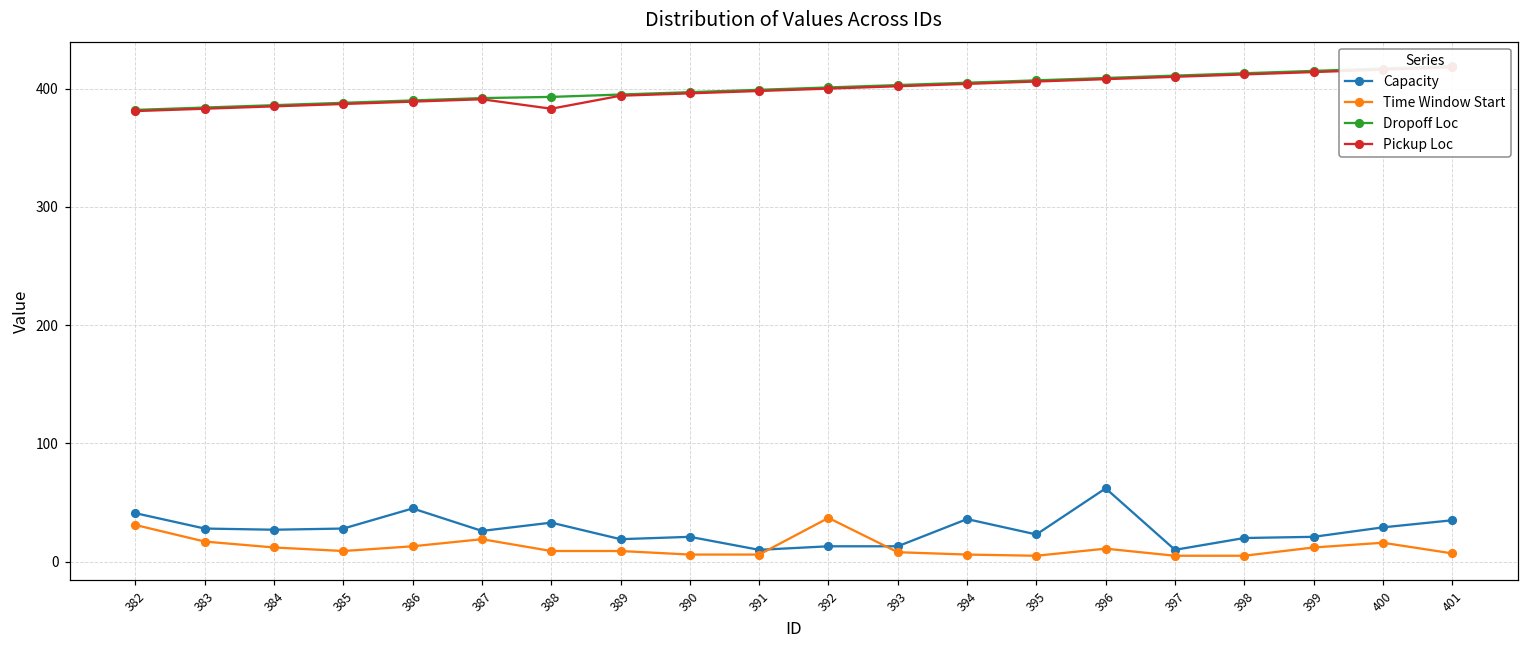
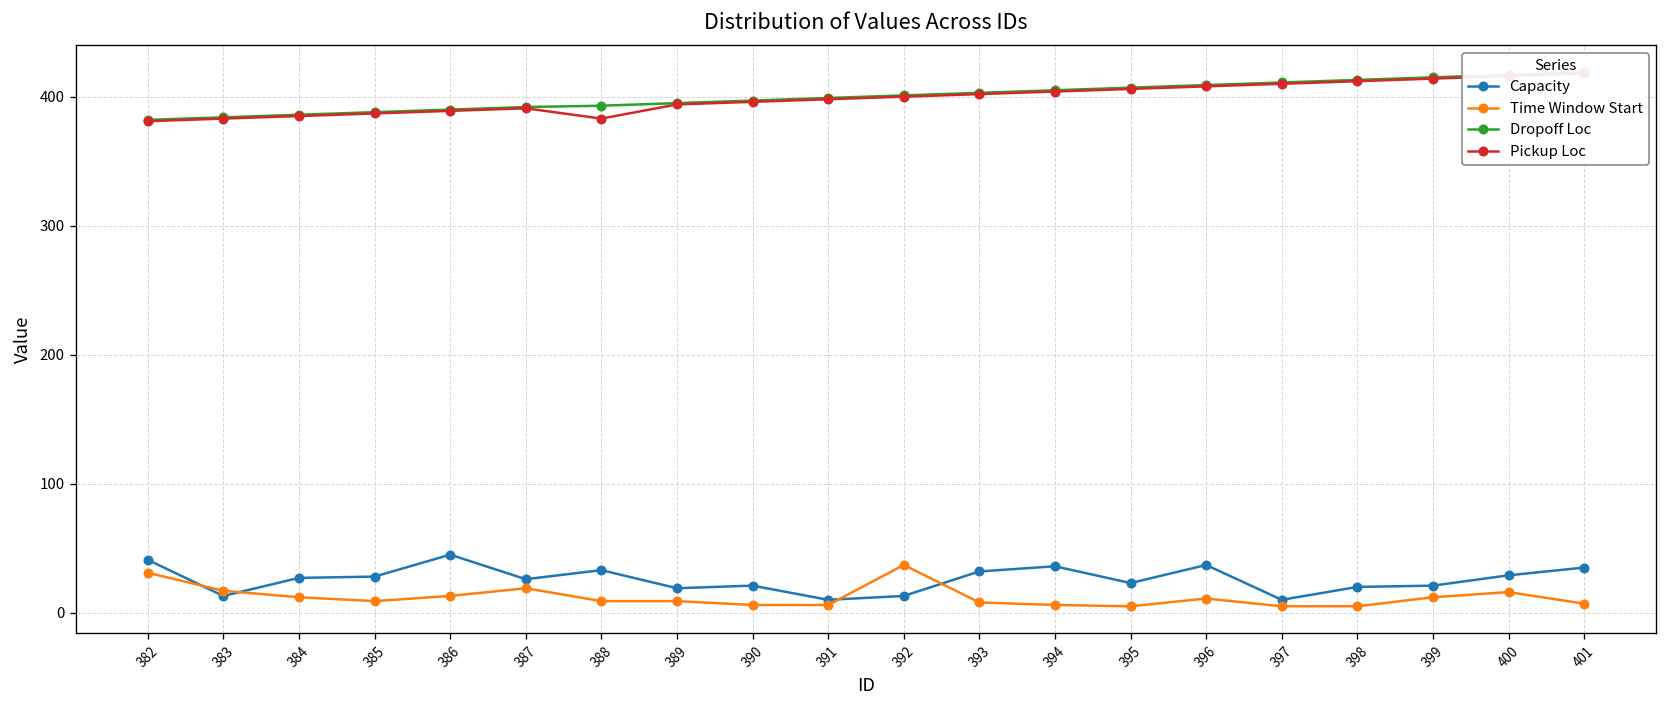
  {
    "Capacity": {
      "382": 41,
-     "383": 28,
+     "383": 13,
      "384": 27,
      "385": 28,
      "386": 45,
      "387": 26,
      "388": 33,
      "389": 19,
      "390": 21,
      "391": 10,
      "392": 13,
-     "393": 13,
+     "393": 32,
      "394": 36,
      "395": 23,
-     "396": 62,
+     "396": 37,
      "397": 10,
      "398": 20,
      "399": 21,
      "400": 29,
      "401": 35
    },
    "Time Window Start": {
      "382": 31,
      "383": 17,
      "384": 12,
      "385": 9,
      "386": 13,
      "387": 19,
      "388": 9,
      "389": 9,
      "390": 6,
      "391": 6,
      "392": 37,
      "393": 8,
      "394": 6,
      "395": 5,
      "396": 11,
      "397": 5,
      "398": 5,
      "399": 12,
      "400": 16,
      "401": 7
    },
    "Dropoff Loc": {
      "388": 393
    },
    "Pickup Loc": {
      "388": 383
    }
  }
